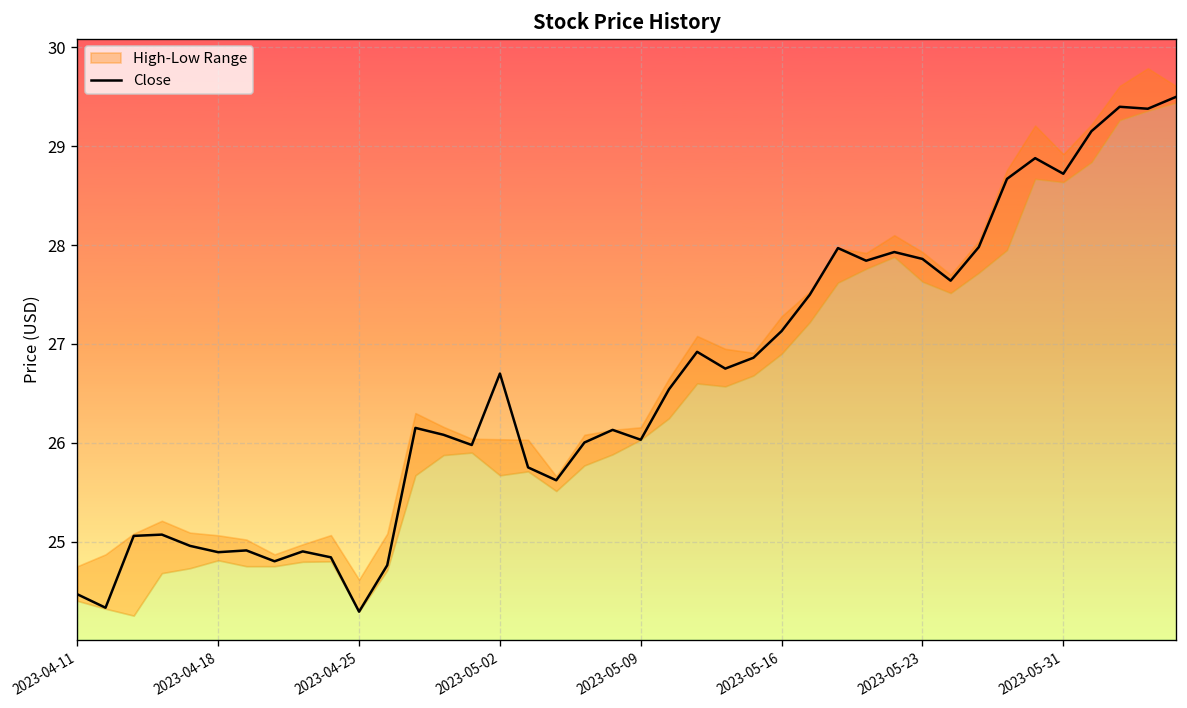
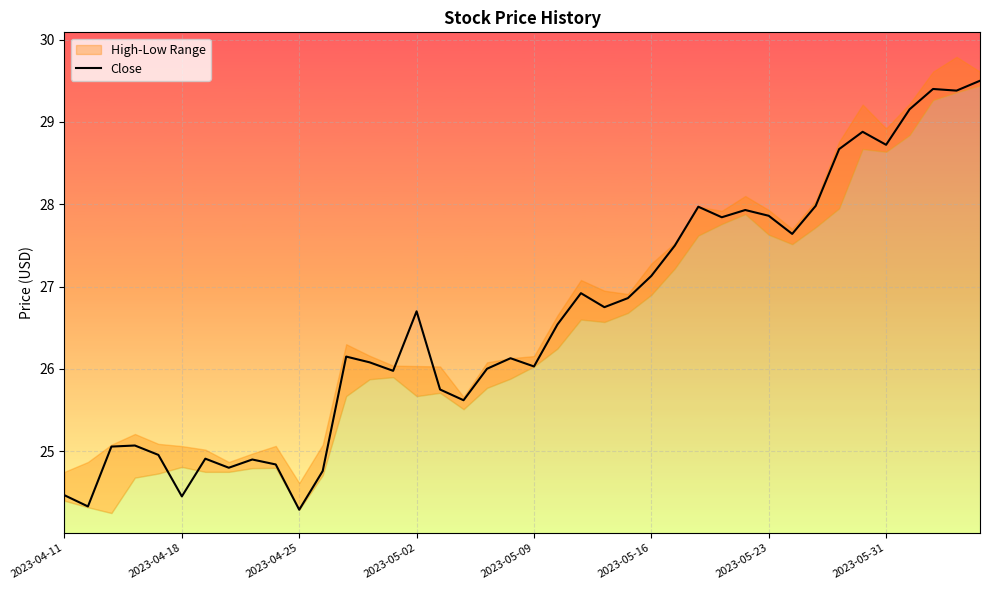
  {
    "Close": {
      "2023-04-11": 24.5,
-     "2023-04-18": 24.9,
+     "2023-04-18": 24.5,
      "2023-05-02": 26.7,
      "2023-05-16": 27.1,
      "2023-05-23": 27.9,
      "2023-05-31": 28.7
    }
  }
